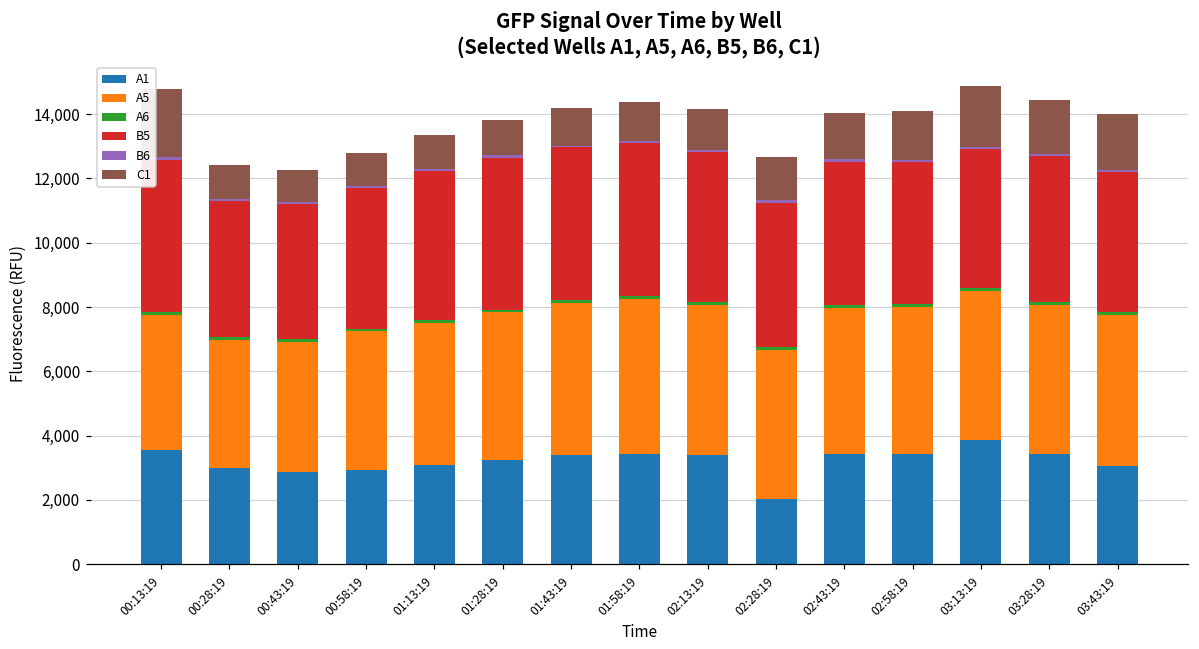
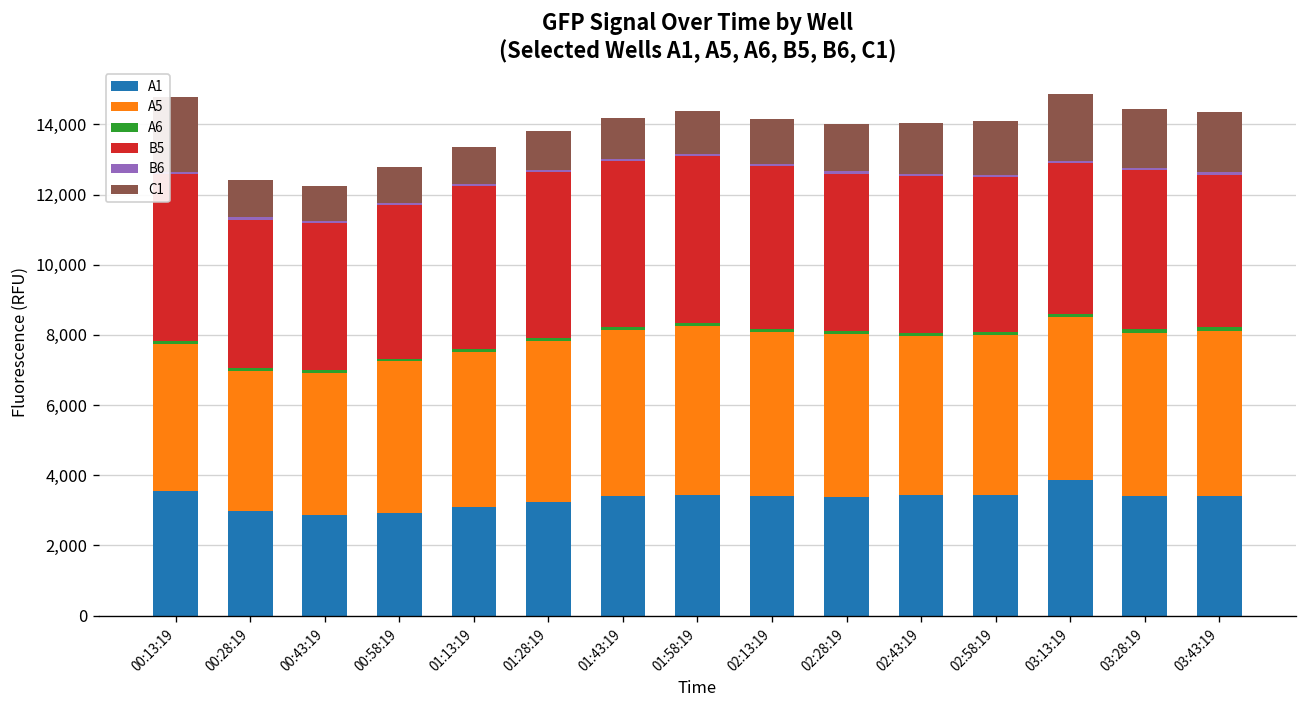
  {
    "A1": {
      "00:13:19": "3,600",
      "00:28:19": "3,000",
      "00:43:19": "2,900",
      "00:58:19": "2,900",
      "01:13:19": "3,100",
      "01:28:19": "3,200",
      "01:43:19": "3,400",
      "01:58:19": "3,400",
      "02:13:19": "3,400",
-     "02:28:19": "2,000",
+     "02:28:19": "3,400",
      "02:43:19": "3,400",
      "02:58:19": "3,400",
      "03:13:19": "3,900",
      "03:28:19": "3,400",
-     "03:43:19": "3,000"
+     "03:43:19": "3,400"
    },
    "A5": {
      "00:13:19": "4,200",
      "00:28:19": "4,000",
      "00:43:19": "4,100",
      "00:58:19": "4,300",
      "01:13:19": "4,400",
      "01:28:19": "4,600",
      "01:43:19": "4,700",
      "01:58:19": "4,800",
      "02:13:19": "4,700",
      "02:28:19": "4,600",
      "02:43:19": "4,600",
      "02:58:19": "4,600",
      "03:13:19": "4,700",
      "03:28:19": "4,700",
      "03:43:19": "4,700"
    },
    "A6": {
      "01:43:19": "100",
      "02:13:19": "100",
      "02:43:19": "100",
      "02:58:19": "100",
      "03:13:19": "100",
      "03:28:19": "100",
      "03:43:19": "100"
    },
    "B5": {
      "00:13:19": "4,800",
      "00:28:19": "4,200",
      "00:43:19": "4,200",
      "00:58:19": "4,400",
      "01:13:19": "4,600",
      "01:28:19": "4,700",
      "01:43:19": "4,700",
      "01:58:19": "4,800",
      "02:13:19": "4,700",
      "02:28:19": "4,500",
      "02:43:19": "4,500",
      "02:58:19": "4,400",
      "03:13:19": "4,300",
      "03:28:19": "4,500",
      "03:43:19": "4,400"
    },
    "C1": {
      "00:13:19": "2,100",
      "00:28:19": "1,100",
      "00:43:19": "1,000",
      "00:58:19": "1,000",
      "01:13:19": "1,000",
      "01:28:19": "1,100",
      "01:43:19": "1,200",
      "01:58:19": "1,200",
      "02:13:19": "1,300",
      "02:28:19": "1,300",
      "02:43:19": "1,500",
      "02:58:19": "1,500",
      "03:13:19": "1,900",
      "03:28:19": "1,700",
      "03:43:19": "1,700"
    }
  }
